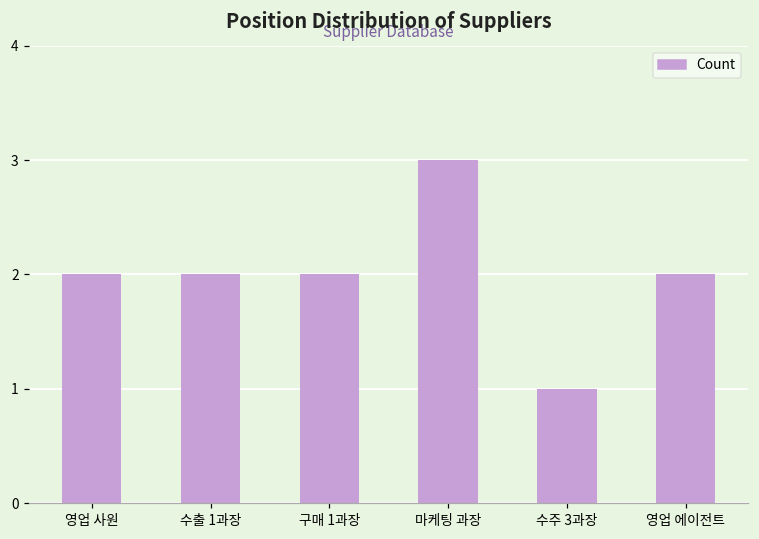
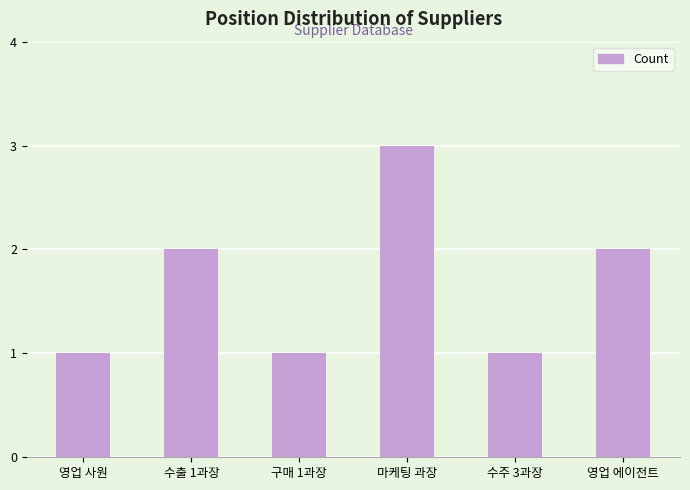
  {
-   "영업 사원": 2,
+   "영업 사원": 1,
    "수출 1과장": 2,
-   "구매 1과장": 2,
+   "구매 1과장": 1,
    "마케팅 과장": 3,
    "수주 3과장": 1,
    "영업 에이전트": 2
  }
